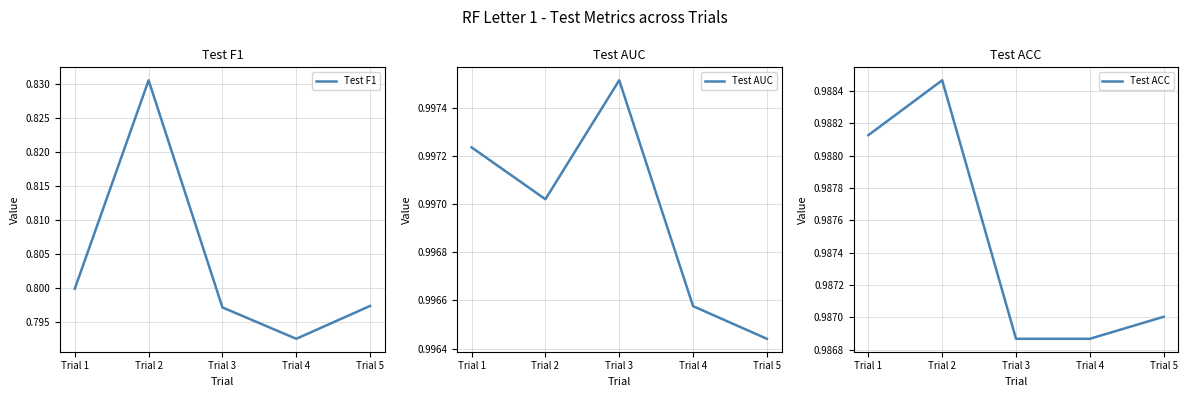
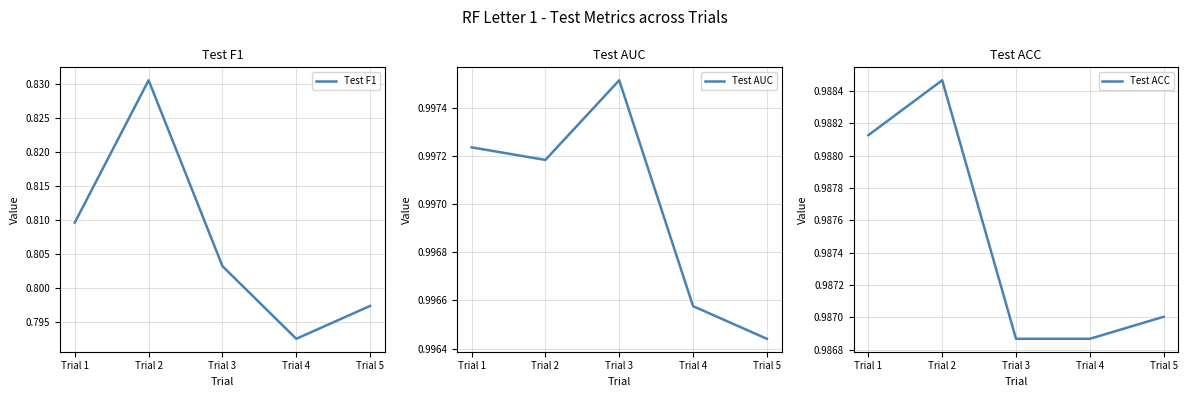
  {
    "Test F1": {
-     "Trial 1": 0.800,
+     "Trial 1": 0.810,
      "Trial 2": 0.830,
-     "Trial 3": 0.797,
+     "Trial 3": 0.803,
      "Trial 4": 0.792,
      "Trial 5": 0.797
    },
    "Test AUC": {
      "Trial 1": 0.99724,
-     "Trial 2": 0.99702,
+     "Trial 2": 0.99718,
      "Trial 3": 0.99751,
      "Trial 4": 0.99658,
      "Trial 5": 0.99644
    },
    "Test ACC": {
      "Trial 1": 0.98813,
      "Trial 2": 0.98847,
      "Trial 3": 0.98687,
      "Trial 4": 0.98687,
      "Trial 5": 0.98700
    }
  }
